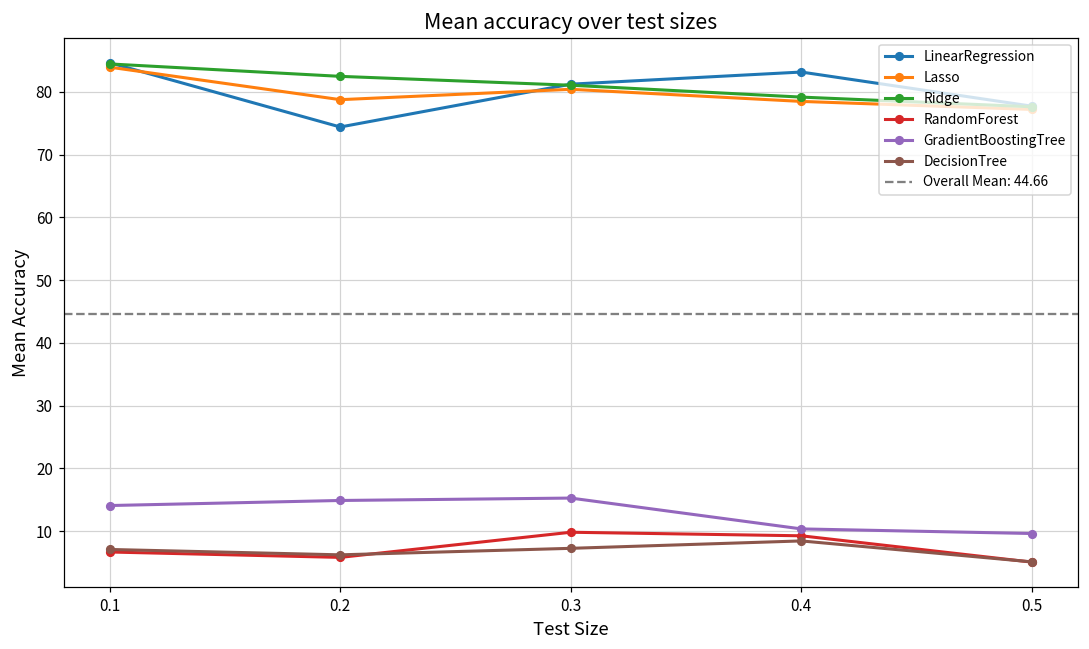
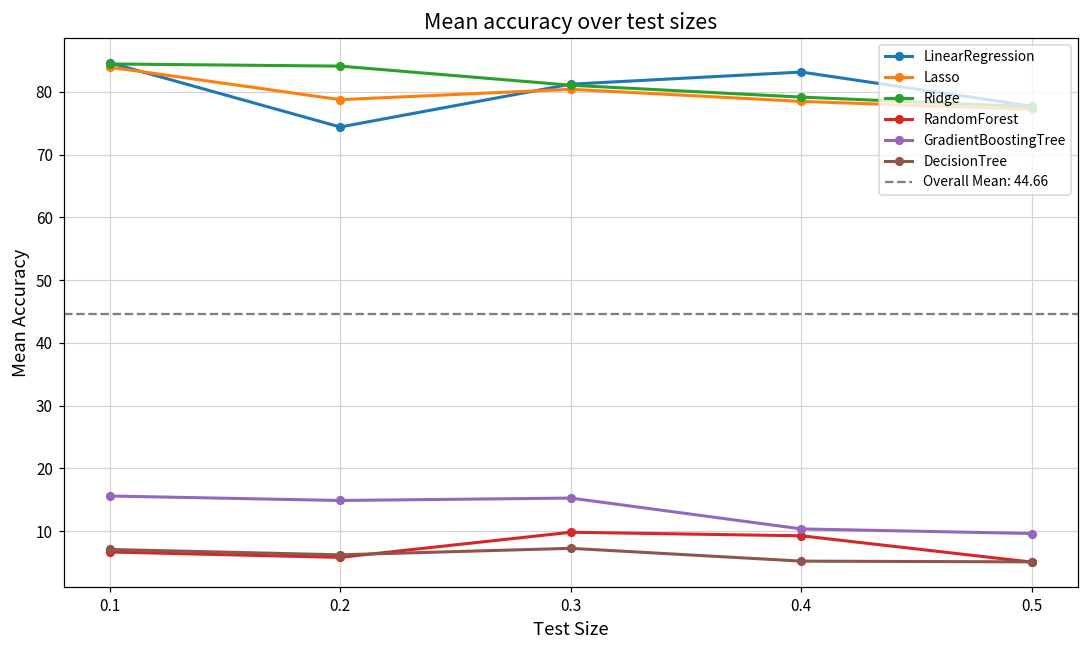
  {
    "LinearRegression": {
      "0.2": 74,
      "0.4": 83
    },
    "Lasso": {
      "0.1": 84,
      "0.2": 79,
      "0.3": 80,
      "0.4": 78
    },
    "Ridge": {
-     "0.2": 82,
+     "0.2": 84,
      "0.4": 79
    },
    "RandomForest": {
      "0.3": 10,
      "0.4": 9
    },
    "GradientBoostingTree": {
-     "0.1": 14,
+     "0.1": 16,
      "0.2": 15,
      "0.3": 15,
      "0.4": 10,
      "0.5": 10
    },
    "DecisionTree": {
      "0.3": 7,
-     "0.4": 8
+     "0.4": 5
    }
  }
